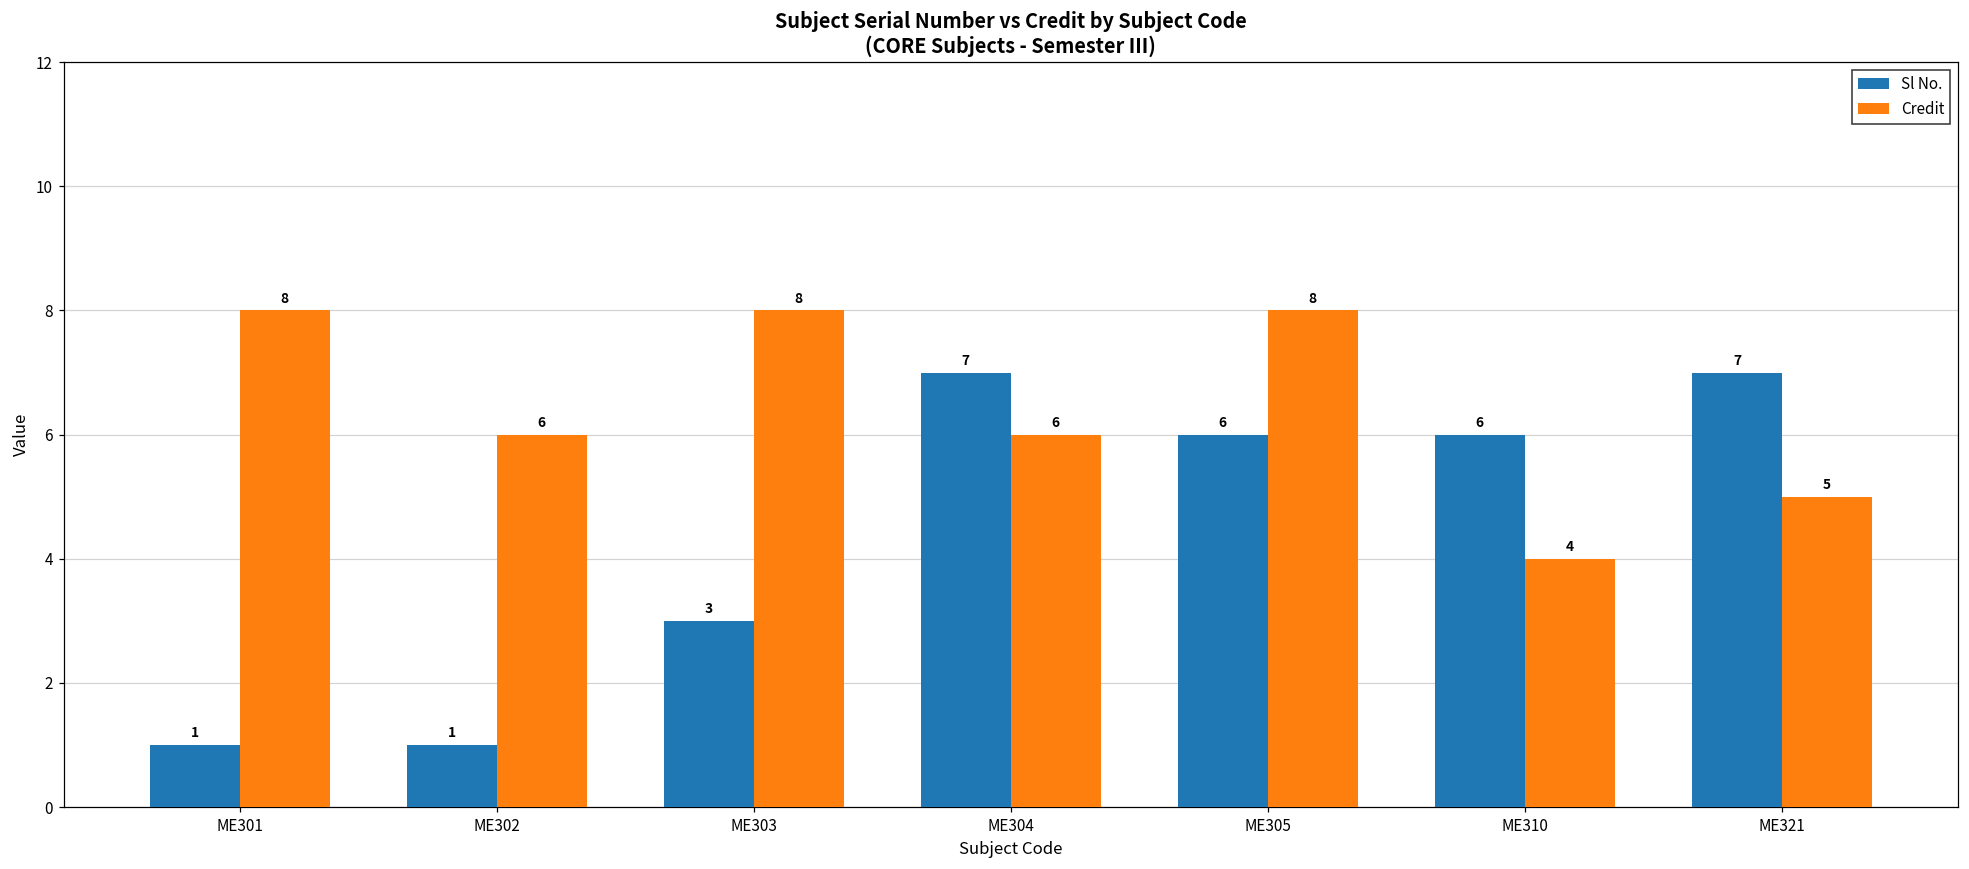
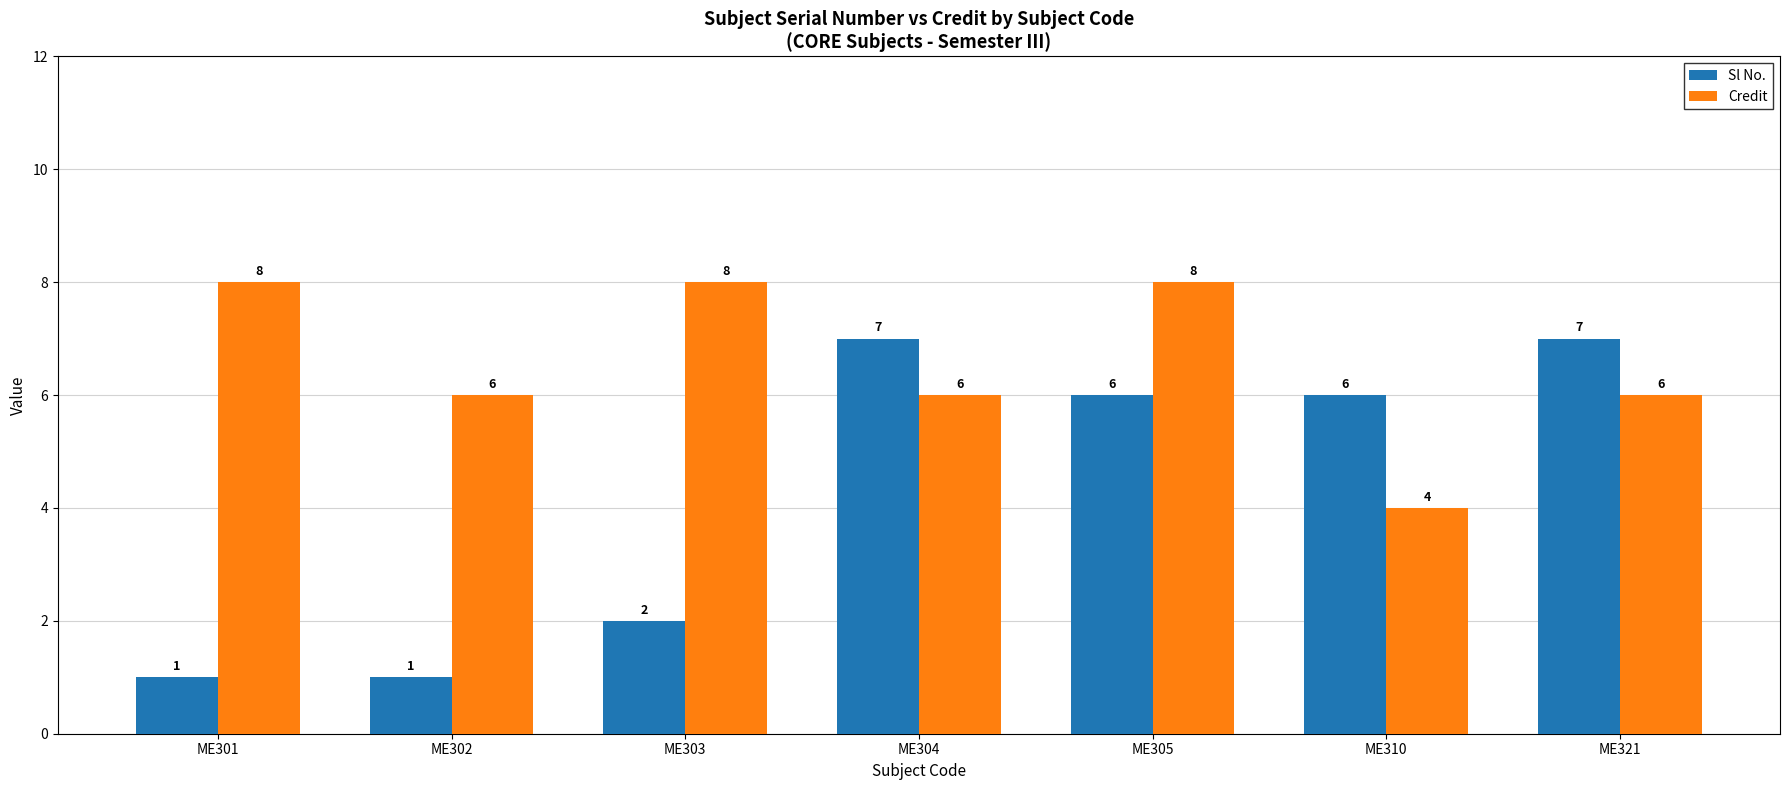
  {
    "Sl No.": {
      "ME301": 1,
      "ME302": 1,
-     "ME303": 3,
+     "ME303": 2,
      "ME304": 7,
      "ME305": 6,
      "ME310": 6,
      "ME321": 7
    },
    "Credit": {
      "ME301": 8,
      "ME302": 6,
      "ME303": 8,
      "ME304": 6,
      "ME305": 8,
      "ME310": 4,
-     "ME321": 5
+     "ME321": 6
    }
  }
